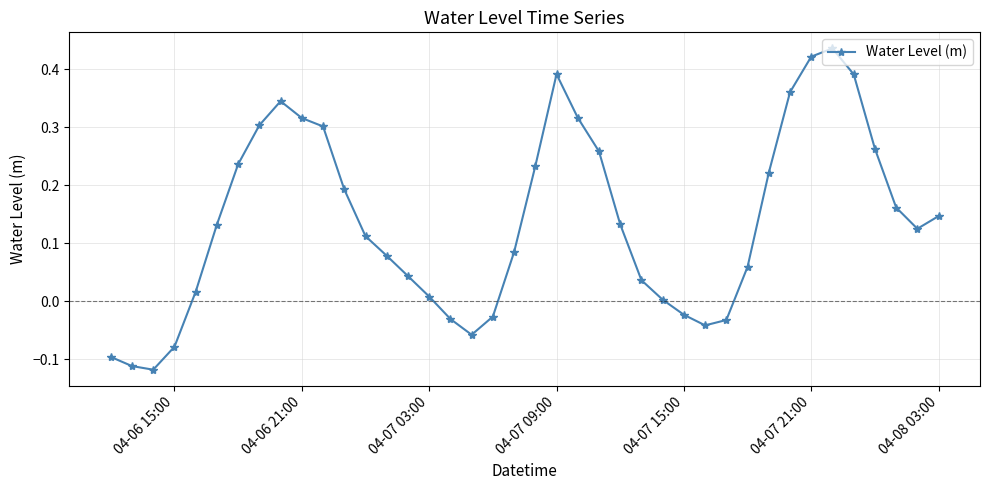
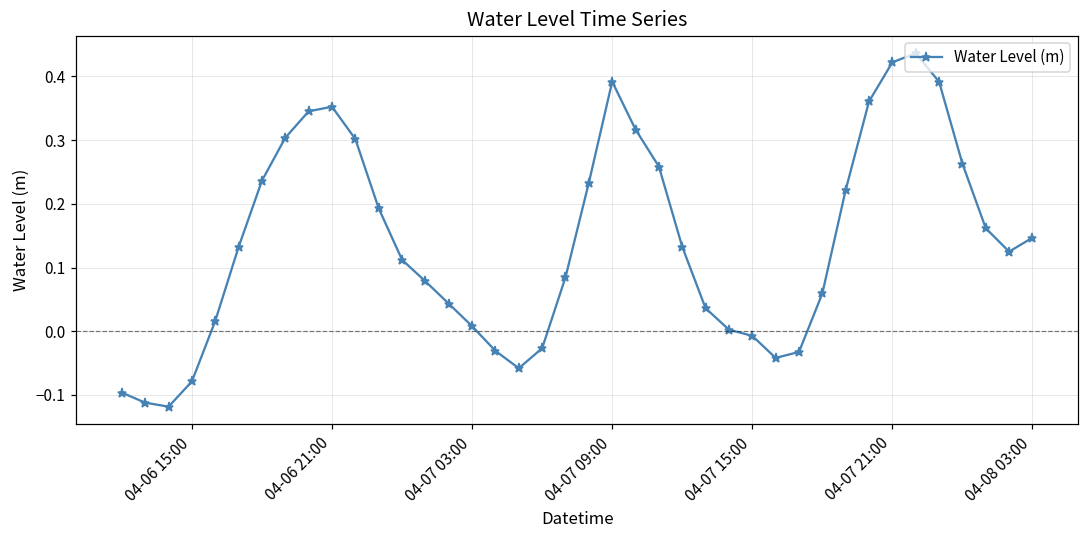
  {
    "04-06 15:00": -0.08,
-   "04-06 21:00": 0.32,
+   "04-06 21:00": 0.35,
    "04-07 03:00": 0.01,
    "04-07 09:00": 0.39,
-   "04-07 15:00": -0.02,
+   "04-07 15:00": -0.01,
    "04-07 21:00": 0.42,
    "04-08 03:00": 0.15
  }
